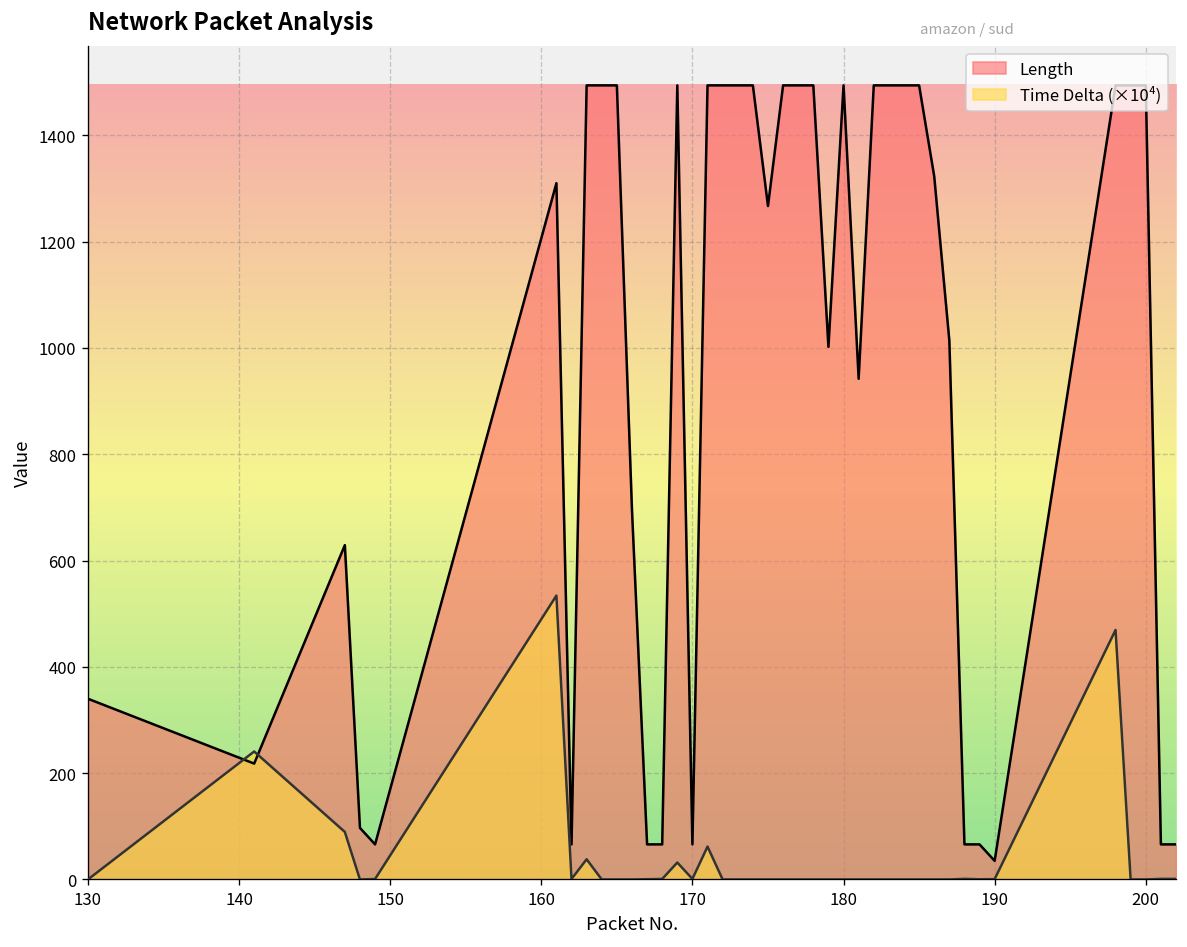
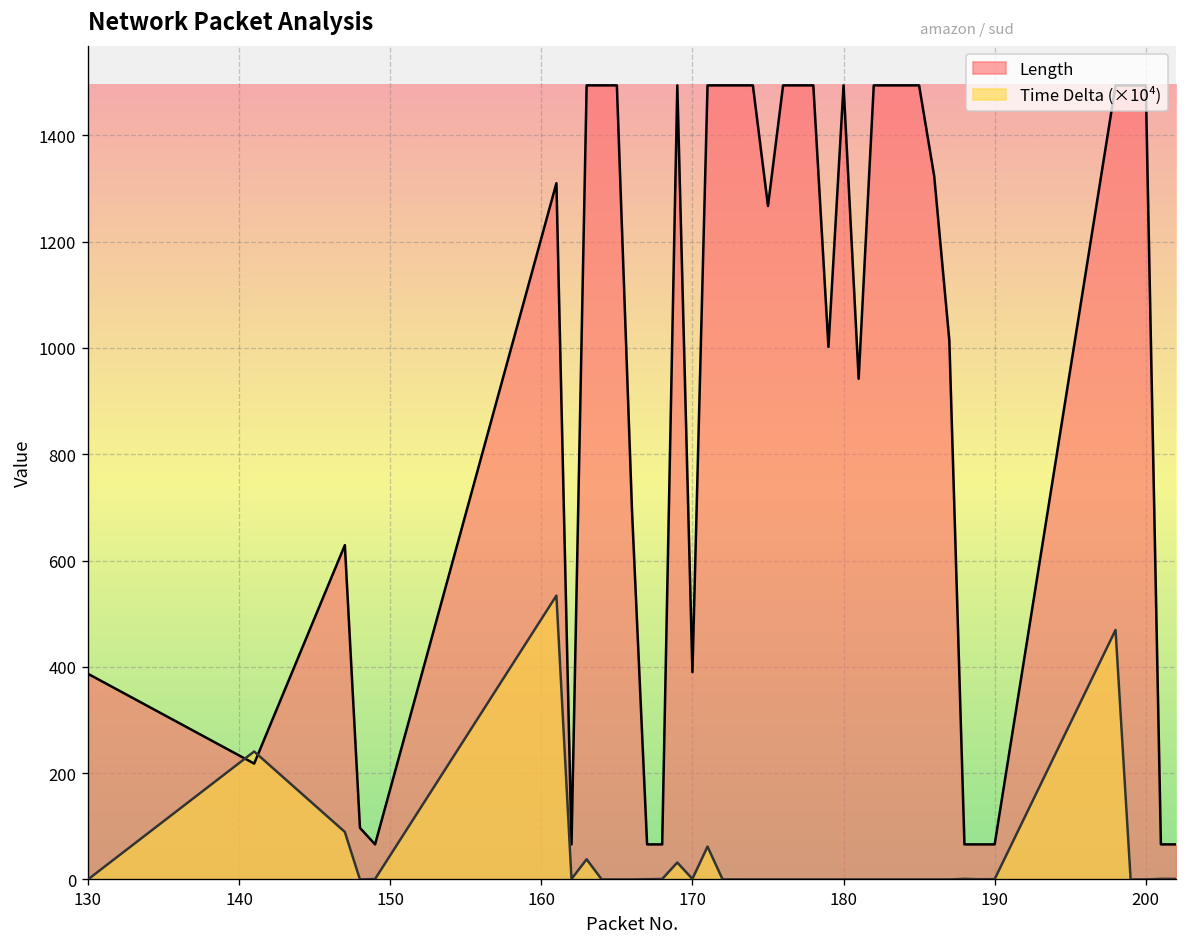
  {
    "Length": {
-     "130": 340,
-     "170": 70,
+     "130": 390,
+     "170": 390,
      "180": 1490,
-     "190": 40
+     "190": 70
    },
    "Time Delta (×10⁴)": {
      "130": 0,
      "170": 0,
      "180": 0,
      "190": 0,
      "200": 0
    }
  }
